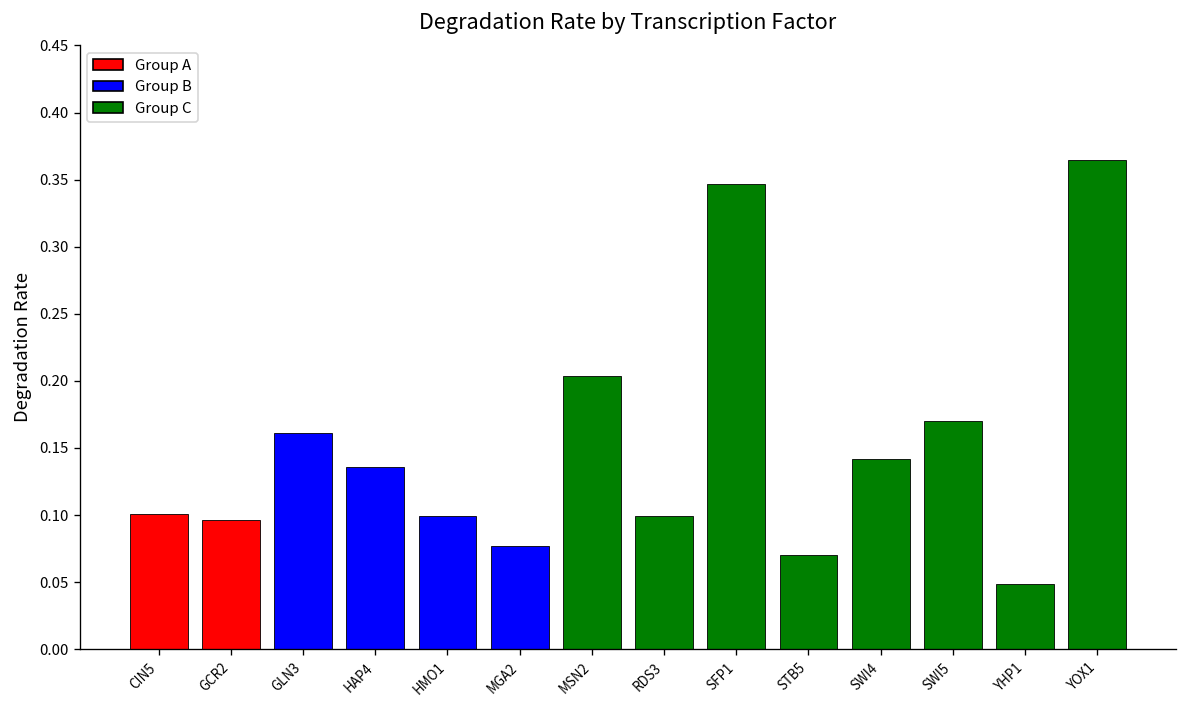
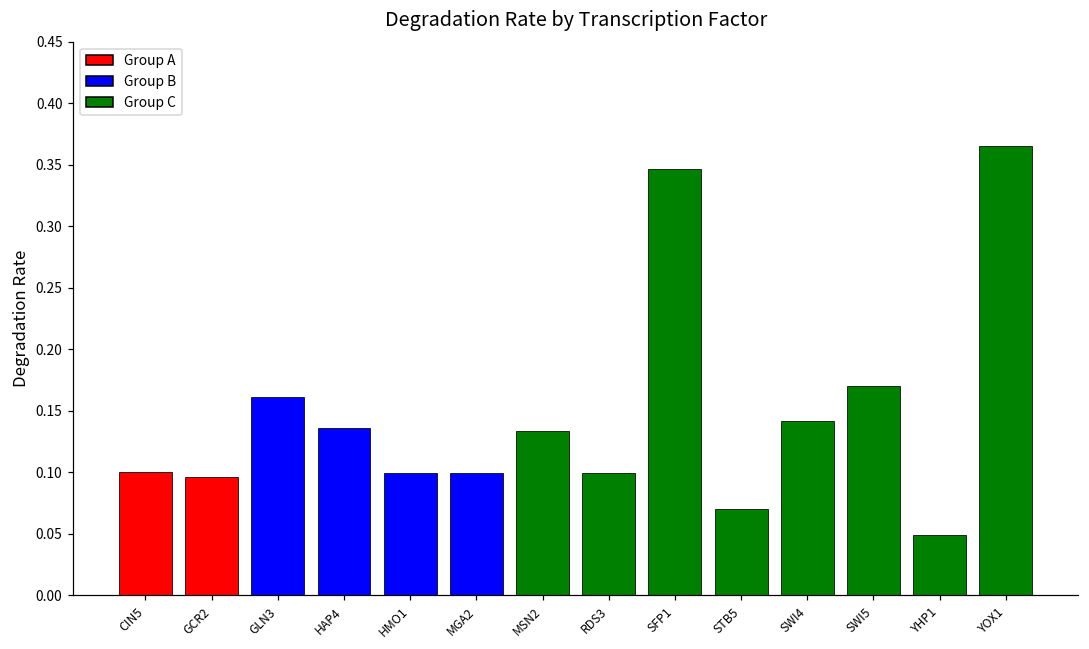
  {
    "CIN5": 0.101,
    "GCR2": 0.096,
    "GLN3": 0.161,
    "HAP4": 0.136,
    "HMO1": 0.099,
-   "MGA2": 0.077,
-   "MSN2": 0.204,
+   "MGA2": 0.099,
+   "MSN2": 0.133,
    "RDS3": 0.099,
    "SFP1": 0.347,
    "STB5": 0.070,
    "SWI4": 0.142,
    "SWI5": 0.170,
    "YHP1": 0.049,
    "YOX1": 0.365
  }
